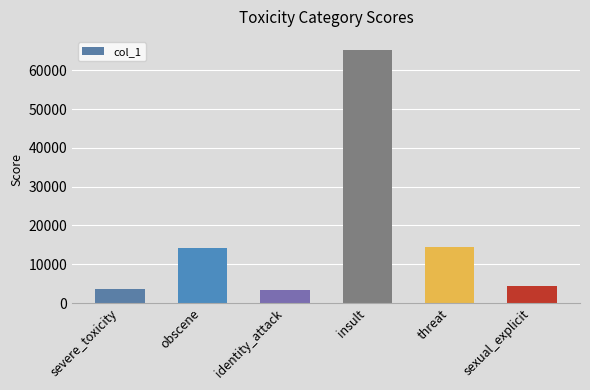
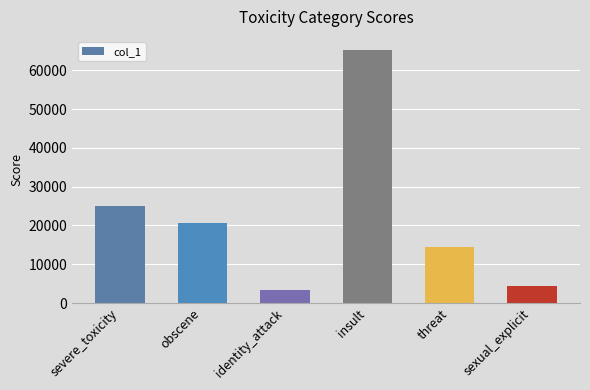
  {
-   "severe_toxicity": 4000,
-   "obscene": 14000,
+   "severe_toxicity": 25000,
+   "obscene": 21000,
    "identity_attack": 3000,
    "insult": 65000,
    "threat": 14000,
    "sexual_explicit": 4000
  }
